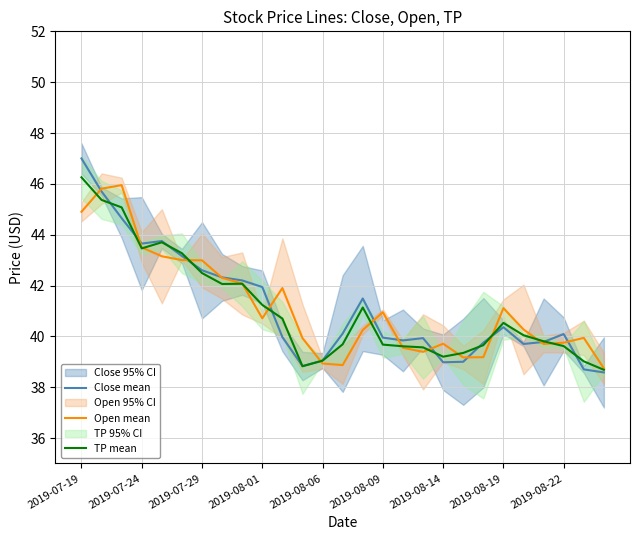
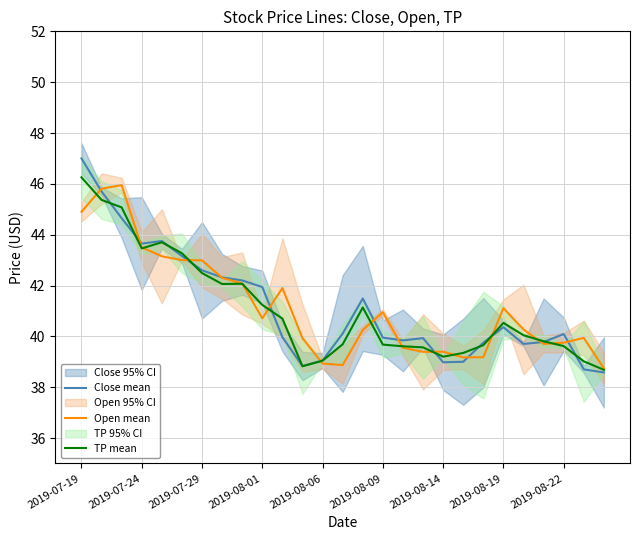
  {
    "Open mean": {
      "2019-07-19": 44.9,
      "2019-07-29": 43.0,
      "2019-08-01": 40.7,
      "2019-08-06": 38.9,
      "2019-08-09": 41.0,
-     "2019-08-14": 39.7
+     "2019-08-14": 39.4
    },
    "TP mean": {
      "2019-07-19": 46.3,
      "2019-07-29": 42.5,
      "2019-08-01": 41.2,
      "2019-08-09": 39.7,
      "2019-08-19": 40.5
    }
  }
